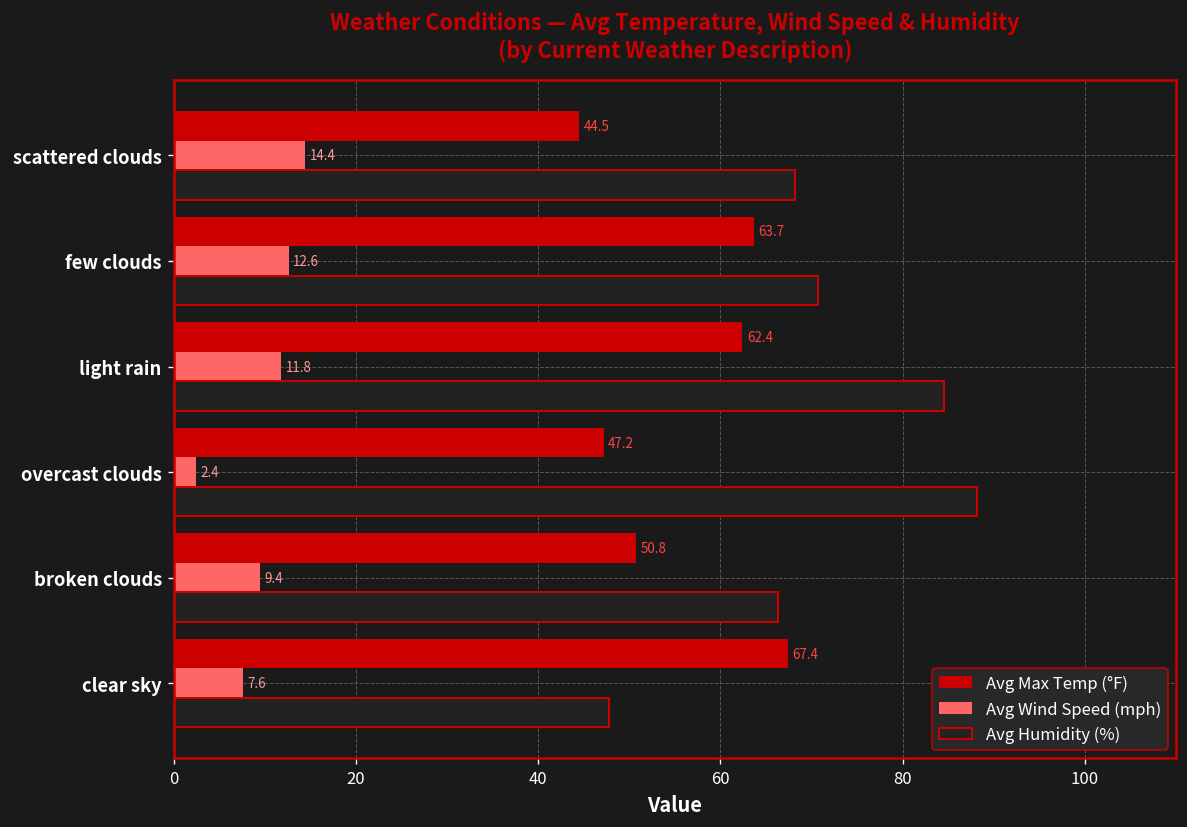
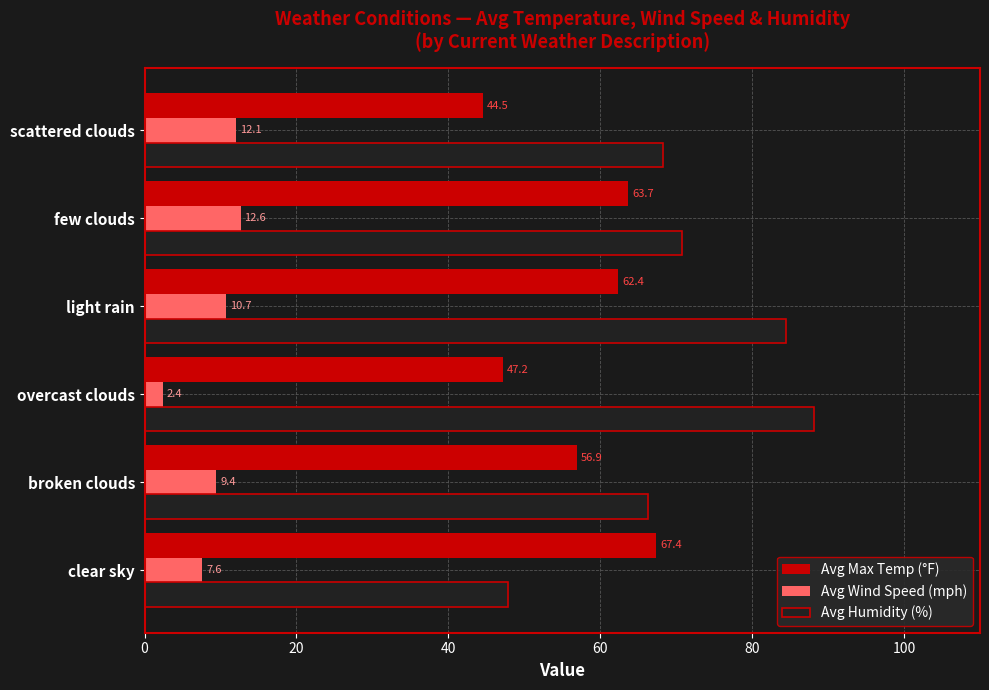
  {
    "Avg Max Temp (°F)": {
      "scattered clouds": 44.5,
      "few clouds": 63.7,
      "light rain": 62.4,
      "overcast clouds": 47.2,
-     "broken clouds": 50.8,
+     "broken clouds": 56.9,
      "clear sky": 67.4
    },
    "Avg Wind Speed (mph)": {
-     "scattered clouds": 14.4,
+     "scattered clouds": 12.1,
      "few clouds": 12.6,
-     "light rain": 11.8,
+     "light rain": 10.7,
      "overcast clouds": 2.4,
      "broken clouds": 9.4,
      "clear sky": 7.6
    },
    "Avg Humidity (%)": {
      "scattered clouds": 68,
      "few clouds": 71,
      "light rain": 85,
      "overcast clouds": 88,
      "broken clouds": 66,
      "clear sky": 48
    }
  }
